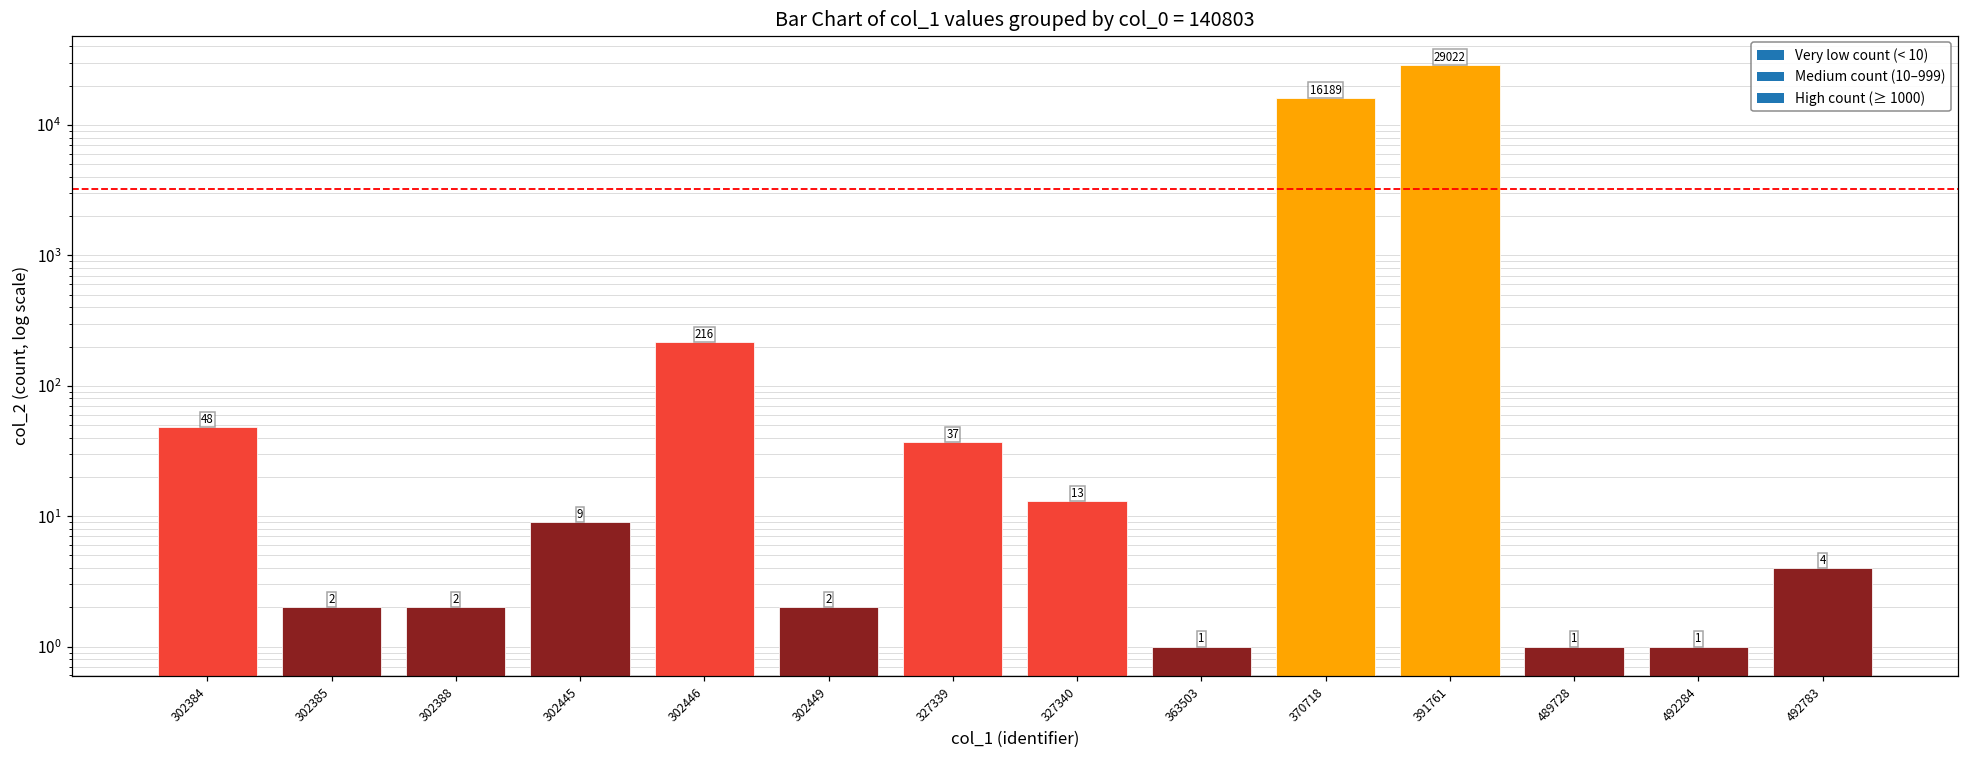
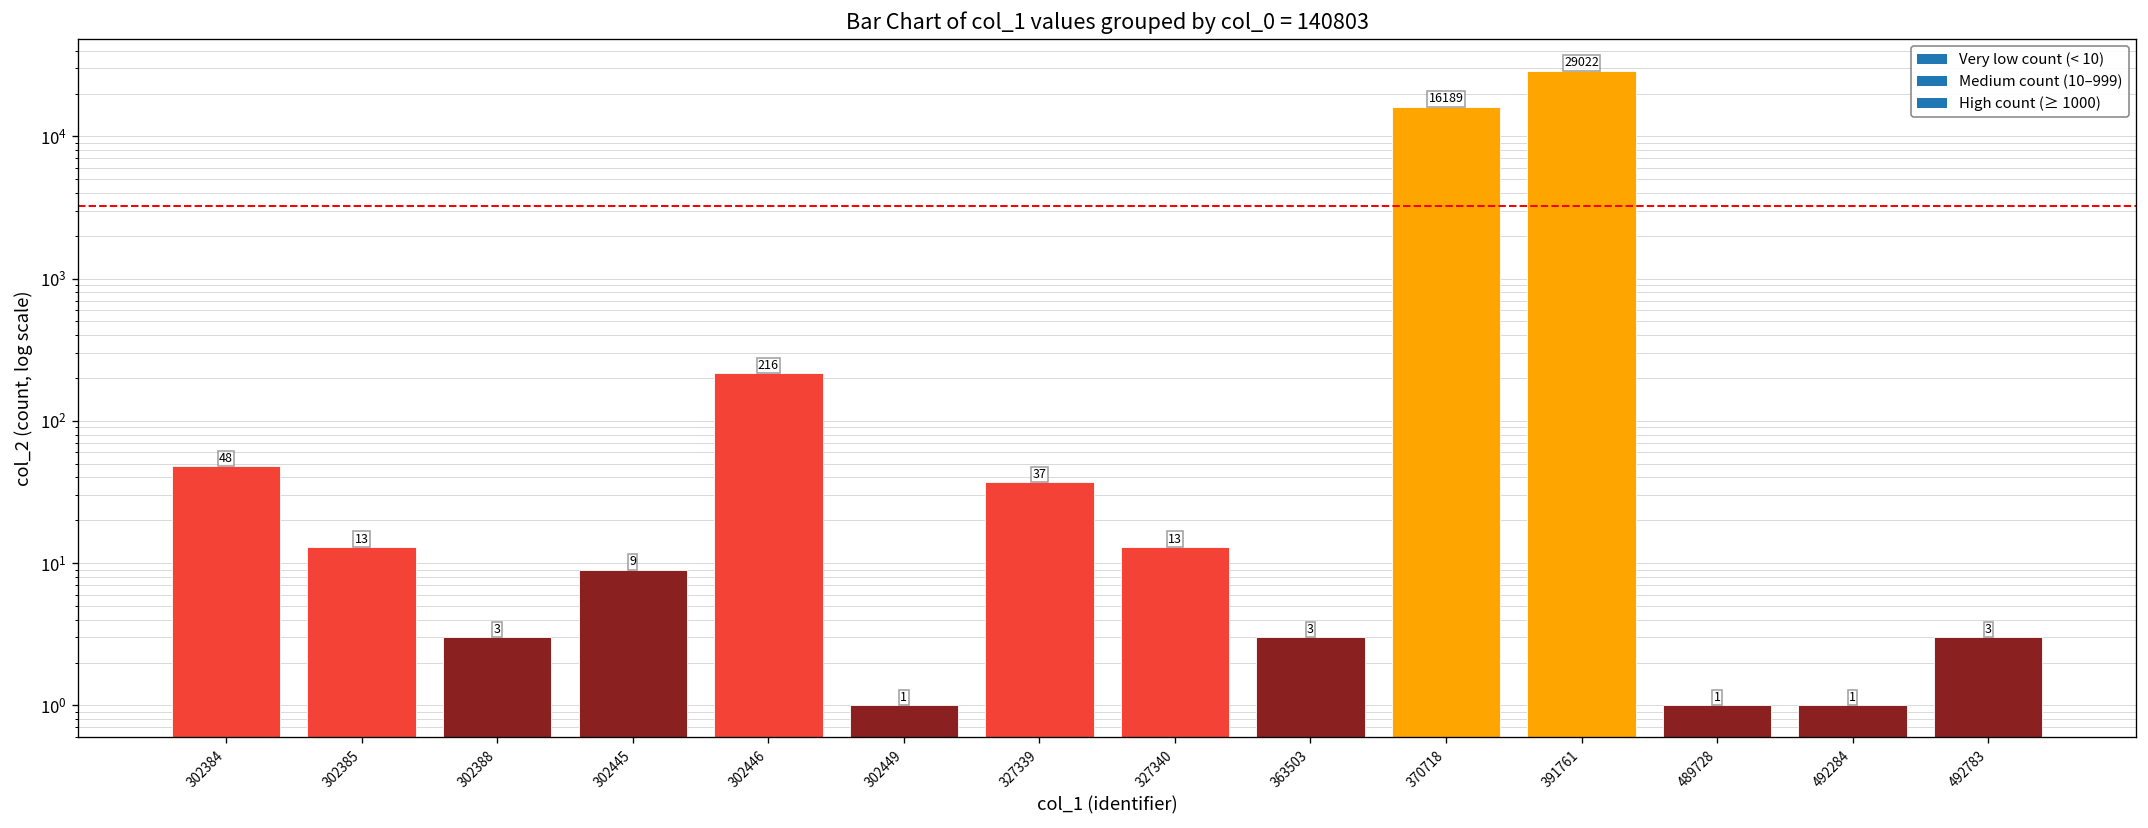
  {
-   "302385": 2,
-   "302388": 2,
-   "302449": 2,
-   "363503": 1,
-   "492783": 4
+   "302385": 13,
+   "302388": 3,
+   "302449": 1,
+   "363503": 3,
+   "492783": 3
  }
